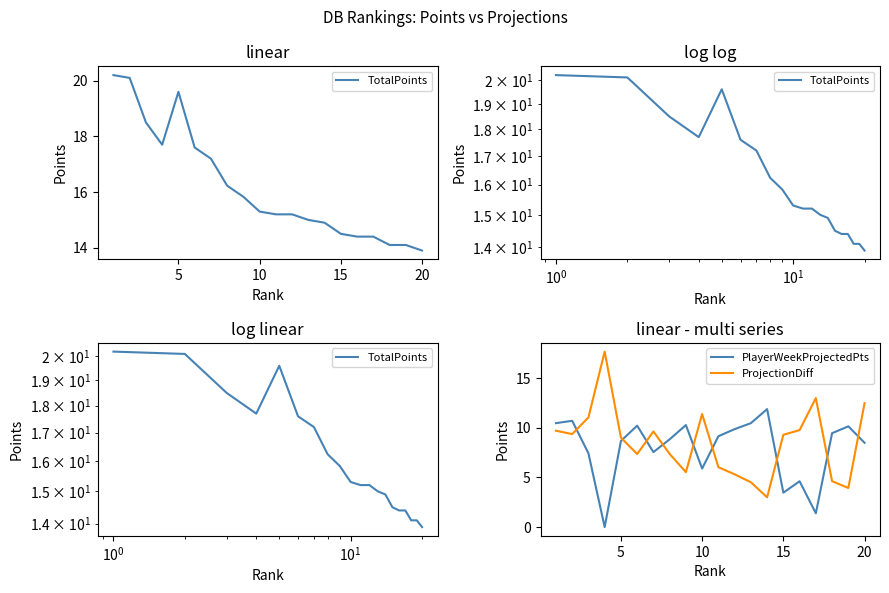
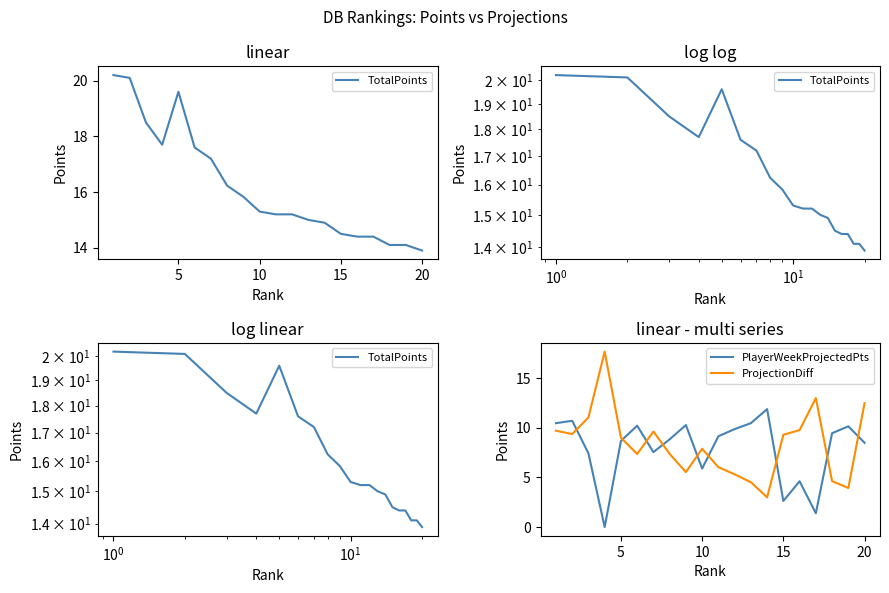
  {
    "linear": {
      "5": 19.6,
      "10": 15.3,
      "15": 14.5,
      "20": 13.9
    },
    "linear - multi series": {
      "PlayerWeekProjectedPts": {
        "5": 9,
        "10": 6,
-       "15": 3.5,
+       "15": 2.6,
        "20": 9
      },
      "ProjectionDiff": {
        "5": 9,
-       "10": 11,
+       "10": 8,
        "15": 9,
        "20": 13
      }
    }
  }
